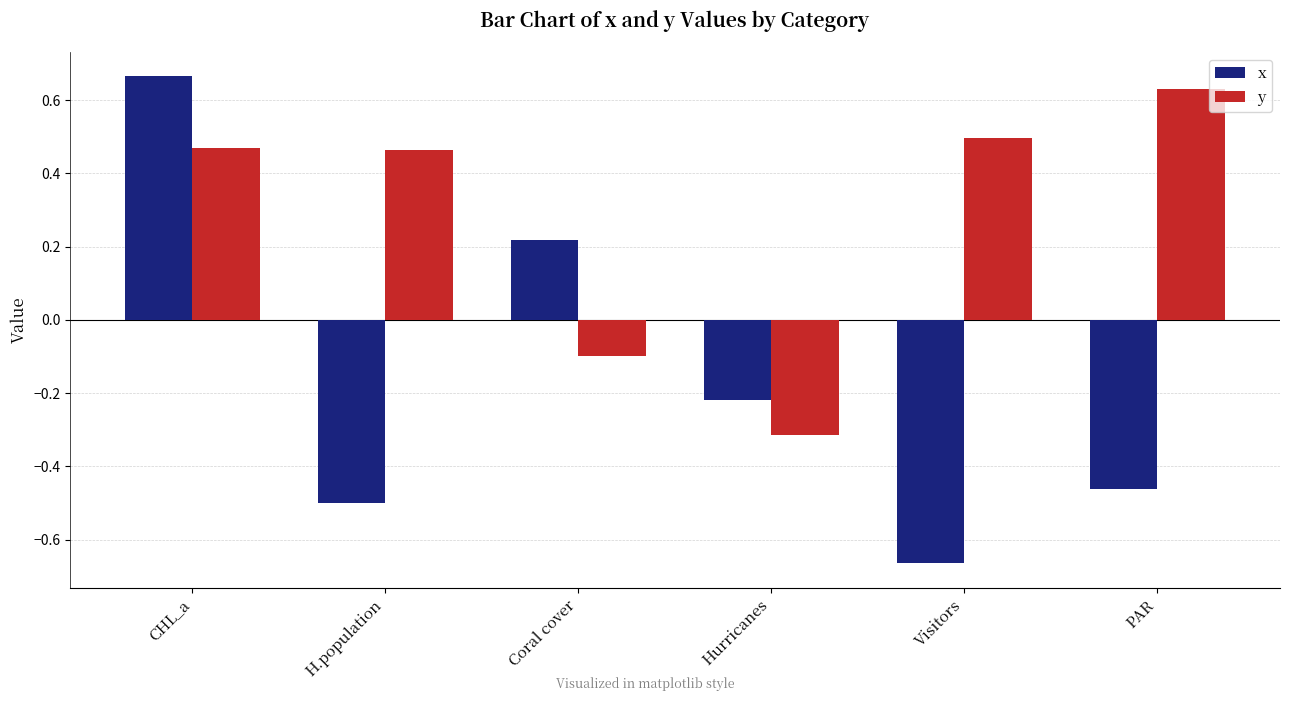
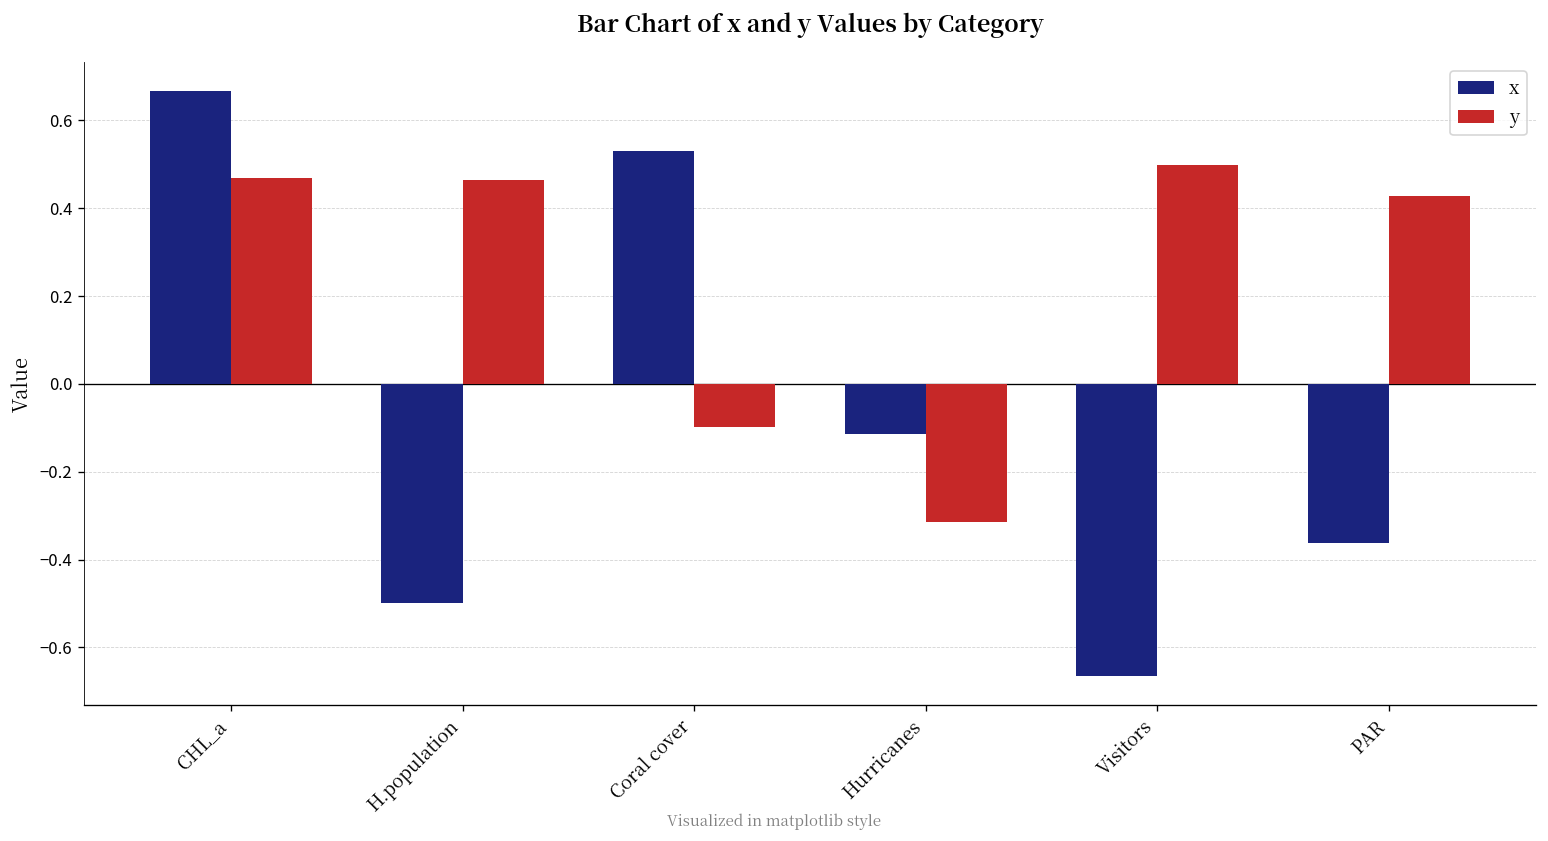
  {
    "x": {
      "CHL_a": 0.67,
      "H.population": -0.50,
-     "Coral cover": 0.22,
-     "Hurricanes": -0.22,
+     "Coral cover": 0.53,
+     "Hurricanes": -0.12,
      "Visitors": -0.66,
-     "PAR": -0.46
+     "PAR": -0.36
    },
    "y": {
      "CHL_a": 0.47,
      "H.population": 0.46,
      "Coral cover": -0.10,
      "Hurricanes": -0.32,
      "Visitors": 0.50,
-     "PAR": 0.63
+     "PAR": 0.43
    }
  }
